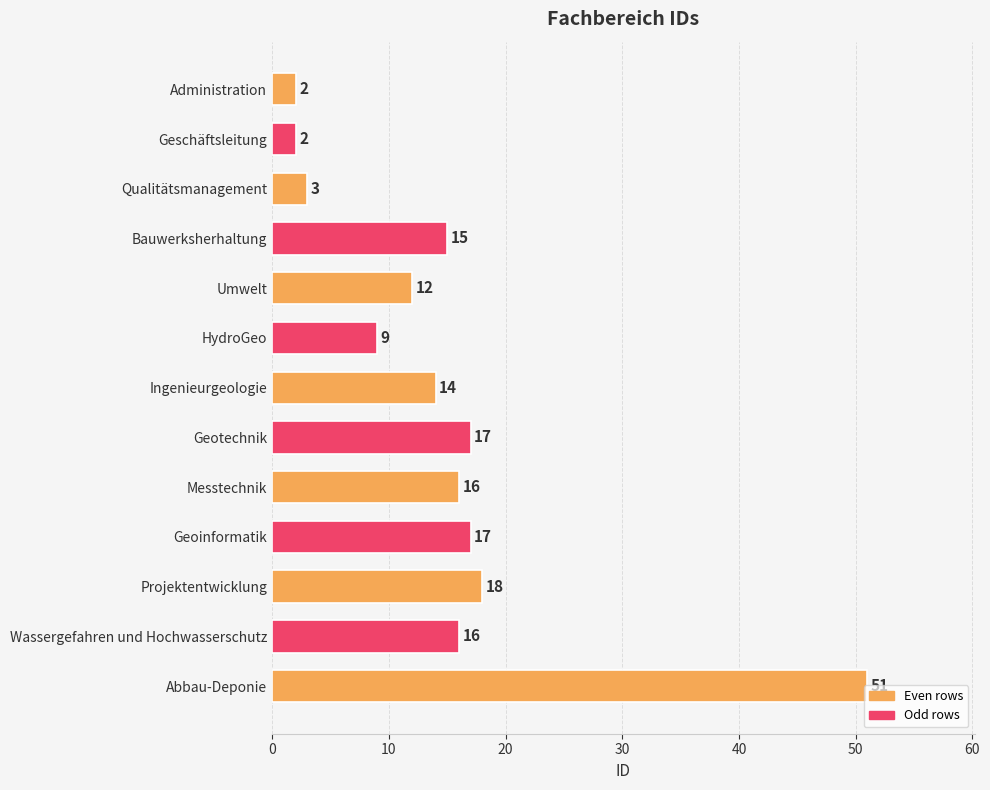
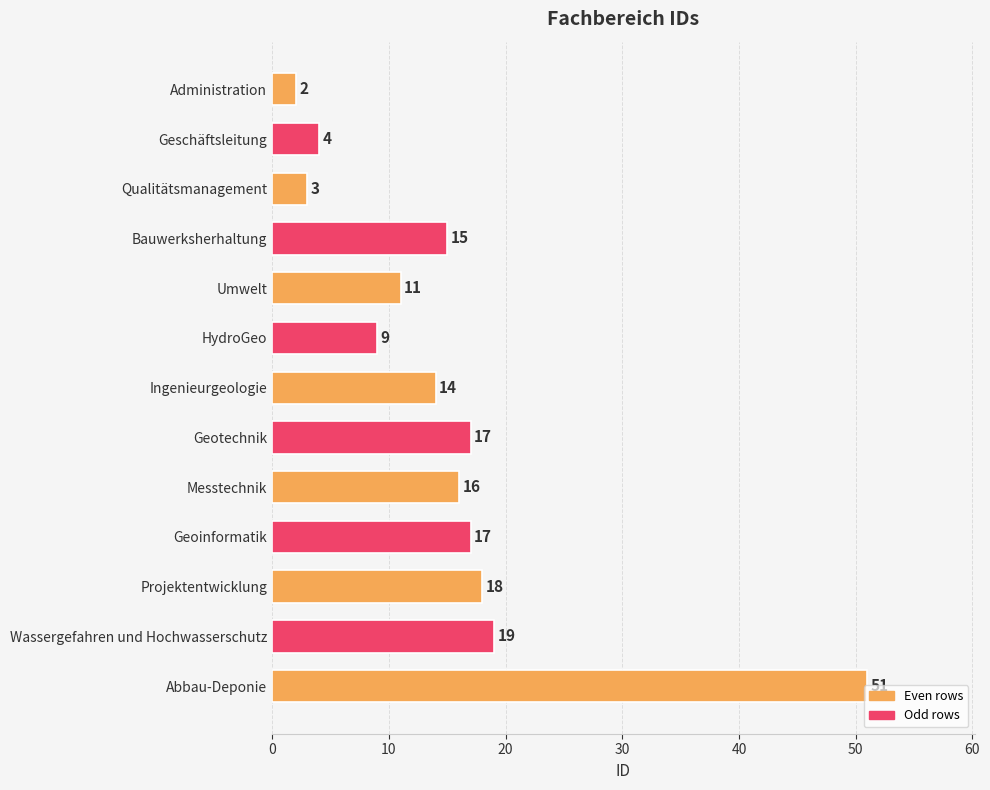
  {
    "Administration": 2,
-   "Geschäftsleitung": 2,
+   "Geschäftsleitung": 4,
    "Qualitätsmanagement": 3,
    "Bauwerksherhaltung": 15,
-   "Umwelt": 12,
+   "Umwelt": 11,
    "HydroGeo": 9,
    "Ingenieurgeologie": 14,
    "Geotechnik": 17,
    "Messtechnik": 16,
    "Geoinformatik": 17,
    "Projektentwicklung": 18,
-   "Wassergefahren und Hochwasserschutz": 16
+   "Wassergefahren und Hochwasserschutz": 19
  }
